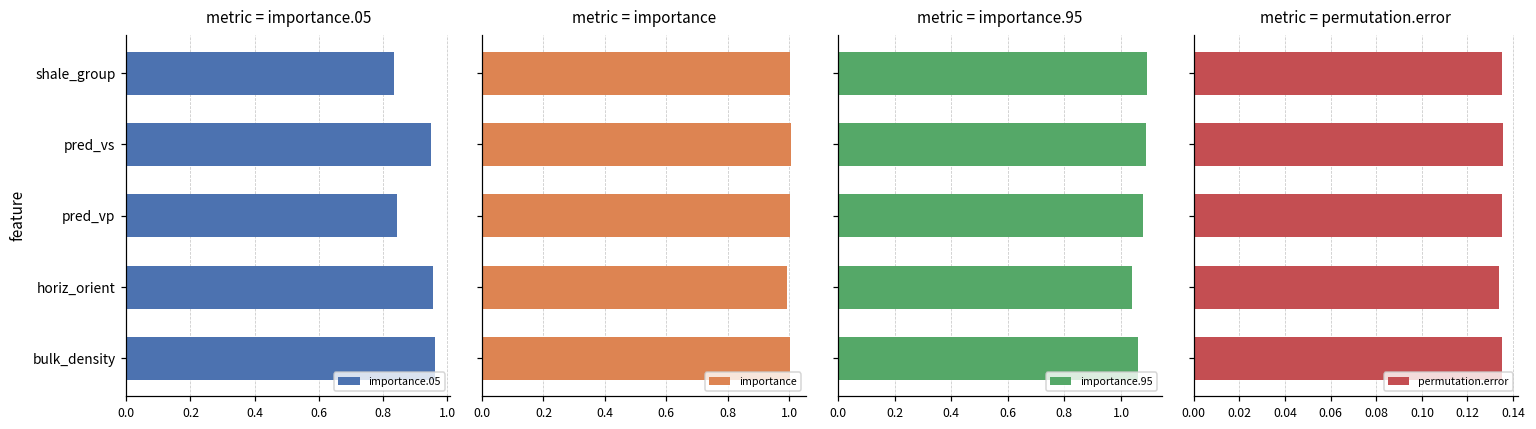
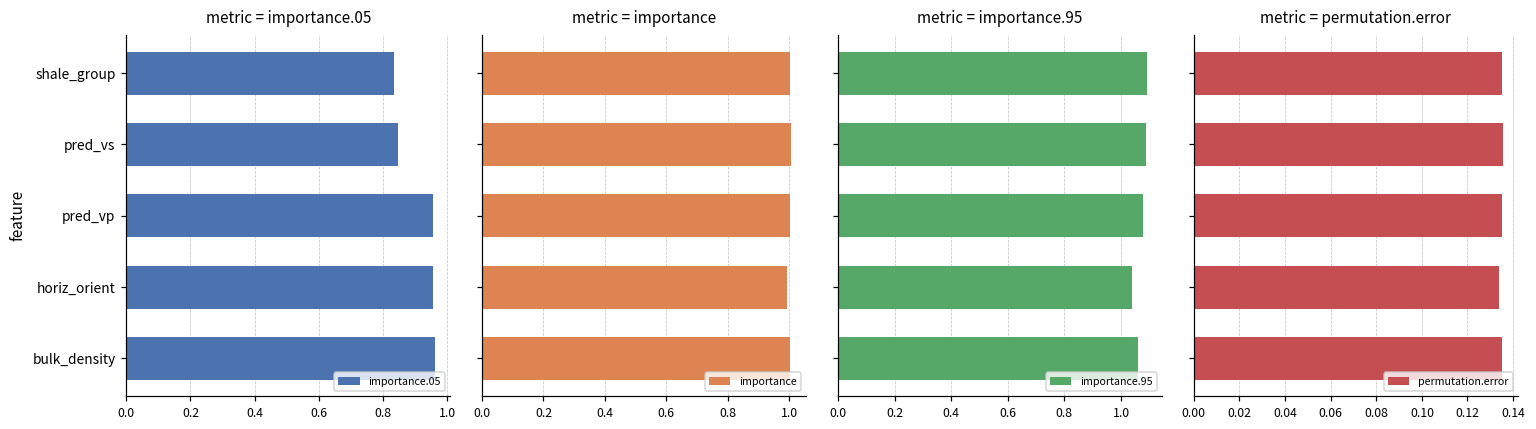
  {
    "metric = importance.05": {
      "shale_group": 0.83,
-     "pred_vs": 0.95,
-     "pred_vp": 0.84,
+     "pred_vs": 0.85,
+     "pred_vp": 0.96,
      "horiz_orient": 0.95,
      "bulk_density": 0.96
    }
  }
